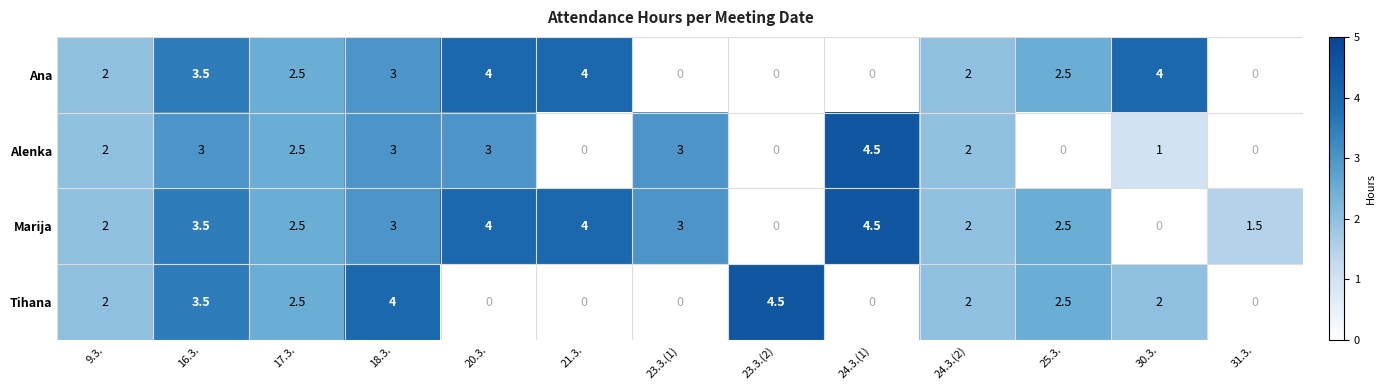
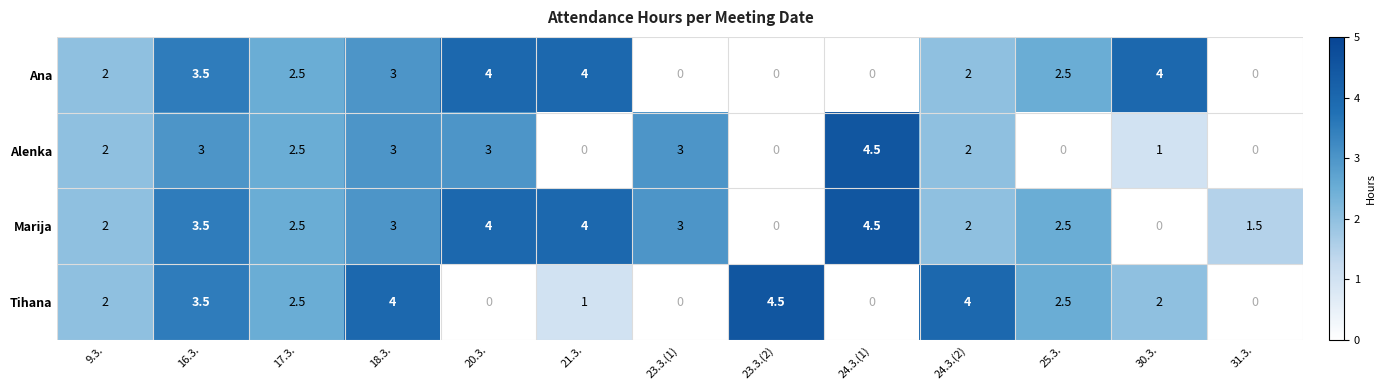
  {
    "Ana": {
      "9.3.": 2,
      "16.3.": 3.5,
      "17.3.": 2.5,
      "18.3.": 3,
      "20.3.": 4,
      "21.3.": 4,
      "23.3.(1)": 0,
      "23.3.(2)": 0,
      "24.3.(1)": 0,
      "24.3.(2)": 2,
      "25.3.": 2.5,
      "30.3.": 4,
      "31.3.": 0
    },
    "Alenka": {
      "9.3.": 2,
      "16.3.": 3,
      "17.3.": 2.5,
      "18.3.": 3,
      "20.3.": 3,
      "21.3.": 0,
      "23.3.(1)": 3,
      "23.3.(2)": 0,
      "24.3.(1)": 4.5,
      "24.3.(2)": 2,
      "25.3.": 0,
      "30.3.": 1,
      "31.3.": 0
    },
    "Marija": {
      "9.3.": 2,
      "16.3.": 3.5,
      "17.3.": 2.5,
      "18.3.": 3,
      "20.3.": 4,
      "21.3.": 4,
      "23.3.(1)": 3,
      "23.3.(2)": 0,
      "24.3.(1)": 4.5,
      "24.3.(2)": 2,
      "25.3.": 2.5,
      "30.3.": 0,
      "31.3.": 1.5
    },
    "Tihana": {
      "9.3.": 2,
      "16.3.": 3.5,
      "17.3.": 2.5,
      "18.3.": 4,
      "20.3.": 0,
-     "21.3.": 0,
+     "21.3.": 1,
      "23.3.(1)": 0,
      "23.3.(2)": 4.5,
      "24.3.(1)": 0,
-     "24.3.(2)": 2,
+     "24.3.(2)": 4,
      "25.3.": 2.5,
      "30.3.": 2,
      "31.3.": 0
    }
  }
